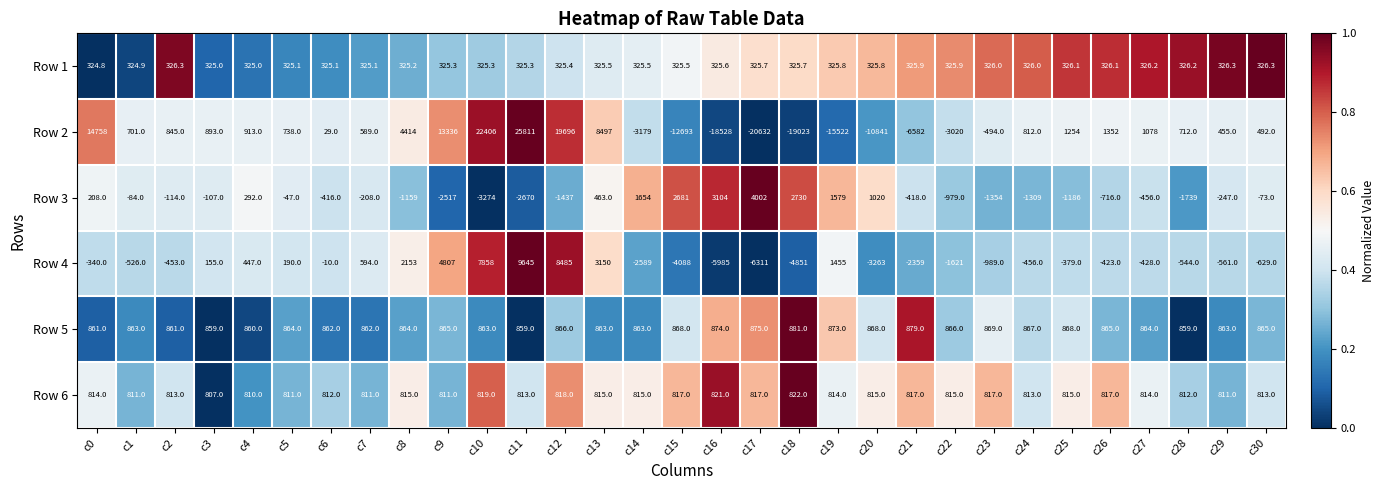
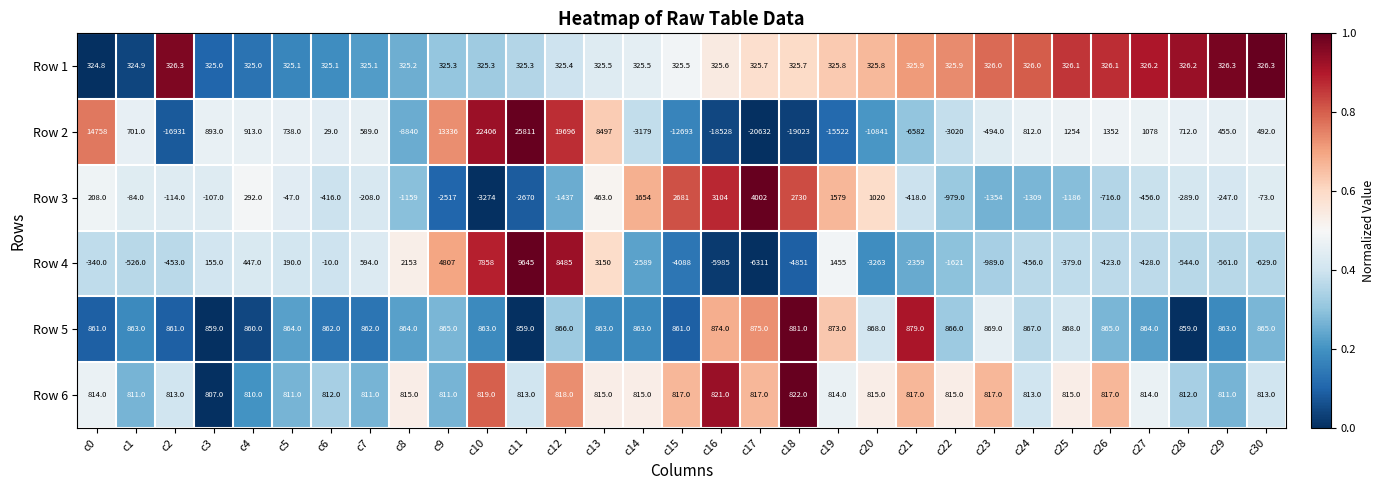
  {
    "Row 1": {
      "c0": 324.8,
      "c1": 324.9,
      "c2": 326.3,
      "c3": 325.0,
      "c4": 325.0,
      "c5": 325.1,
      "c6": 325.1,
      "c7": 325.1,
      "c8": 325.2,
      "c9": 325.3,
      "c10": 325.3,
      "c11": 325.3,
      "c12": 325.4,
      "c13": 325.5,
      "c14": 325.5,
      "c15": 325.5,
      "c16": 325.6,
      "c17": 325.7,
      "c18": 325.7,
      "c19": 325.8,
      "c20": 325.8,
      "c21": 325.9,
      "c22": 325.9,
      "c23": 326.0,
      "c24": 326.0,
      "c25": 326.1,
      "c26": 326.1,
      "c27": 326.2,
      "c28": 326.2,
      "c29": 326.3,
      "c30": 326.3
    },
    "Row 2": {
      "c0": 14758,
      "c1": 701.0,
-     "c2": 845.0,
+     "c2": -16931,
      "c3": 893.0,
      "c4": 913.0,
      "c5": 738.0,
      "c6": 29.0,
      "c7": 589.0,
-     "c8": 4414,
+     "c8": -8840,
      "c9": 13336,
      "c10": 22406,
      "c11": 25811,
      "c12": 19696,
      "c13": 8497,
      "c14": -3179,
      "c15": -12693,
      "c16": -18528,
      "c17": -20632,
      "c18": -19023,
      "c19": -15522,
      "c20": -10841,
      "c21": -6582,
      "c22": -3020,
      "c23": -494.0,
      "c24": 812.0,
      "c25": 1254,
      "c26": 1352,
      "c27": 1078,
      "c28": 712.0,
      "c29": 455.0,
      "c30": 492.0
    },
    "Row 3": {
      "c0": 208.0,
      "c1": -84.0,
      "c2": -114.0,
      "c3": -107.0,
      "c4": 292.0,
      "c5": -47.0,
      "c6": -416.0,
      "c7": -208.0,
      "c8": -1159,
      "c9": -2517,
      "c10": -3274,
      "c11": -2670,
      "c12": -1437,
      "c13": 463.0,
      "c14": 1654,
      "c15": 2681,
      "c16": 3104,
      "c17": 4002,
      "c18": 2730,
      "c19": 1579,
      "c20": 1020,
      "c21": -418.0,
      "c22": -979.0,
      "c23": -1354,
      "c24": -1309,
      "c25": -1186,
      "c26": -716.0,
      "c27": -456.0,
-     "c28": -1739,
+     "c28": -289.0,
      "c29": -247.0,
      "c30": -73.0
    },
    "Row 4": {
      "c0": -340.0,
      "c1": -526.0,
      "c2": -453.0,
      "c3": 155.0,
      "c4": 447.0,
      "c5": 190.0,
      "c6": -10.0,
      "c7": 594.0,
      "c8": 2153,
      "c9": 4807,
      "c10": 7858,
      "c11": 9645,
      "c12": 8485,
      "c13": 3150,
      "c14": -2589,
      "c15": -4088,
      "c16": -5985,
      "c17": -6311,
      "c18": -4851,
      "c19": 1455,
      "c20": -3263,
      "c21": -2359,
      "c22": -1621,
      "c23": -989.0,
      "c24": -456.0,
      "c25": -379.0,
      "c26": -423.0,
      "c27": -428.0,
      "c28": -544.0,
      "c29": -561.0,
      "c30": -629.0
    },
    "Row 5": {
      "c0": 861.0,
      "c1": 863.0,
      "c2": 861.0,
      "c3": 859.0,
      "c4": 860.0,
      "c5": 864.0,
      "c6": 862.0,
      "c7": 862.0,
      "c8": 864.0,
      "c9": 865.0,
      "c10": 863.0,
      "c11": 859.0,
      "c12": 866.0,
      "c13": 863.0,
      "c14": 863.0,
-     "c15": 868.0,
+     "c15": 861.0,
      "c16": 874.0,
      "c17": 875.0,
      "c18": 881.0,
      "c19": 873.0,
      "c20": 868.0,
      "c21": 879.0,
      "c22": 866.0,
      "c23": 869.0,
      "c24": 867.0,
      "c25": 868.0,
      "c26": 865.0,
      "c27": 864.0,
      "c28": 859.0,
      "c29": 863.0,
      "c30": 865.0
    },
    "Row 6": {
      "c0": 814.0,
      "c1": 811.0,
      "c2": 813.0,
      "c3": 807.0,
      "c4": 810.0,
      "c5": 811.0,
      "c6": 812.0,
      "c7": 811.0,
      "c8": 815.0,
      "c9": 811.0,
      "c10": 819.0,
      "c11": 813.0,
      "c12": 818.0,
      "c13": 815.0,
      "c14": 815.0,
      "c15": 817.0,
      "c16": 821.0,
      "c17": 817.0,
      "c18": 822.0,
      "c19": 814.0,
      "c20": 815.0,
      "c21": 817.0,
      "c22": 815.0,
      "c23": 817.0,
      "c24": 813.0,
      "c25": 815.0,
      "c26": 817.0,
      "c27": 814.0,
      "c28": 812.0,
      "c29": 811.0,
      "c30": 813.0
    }
  }
